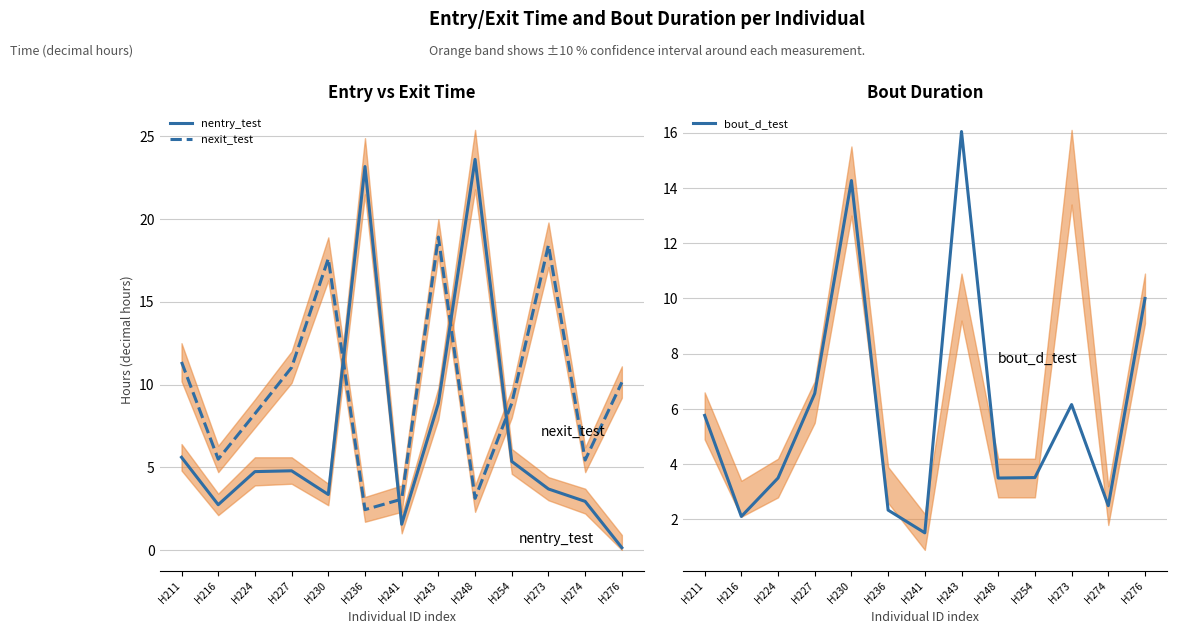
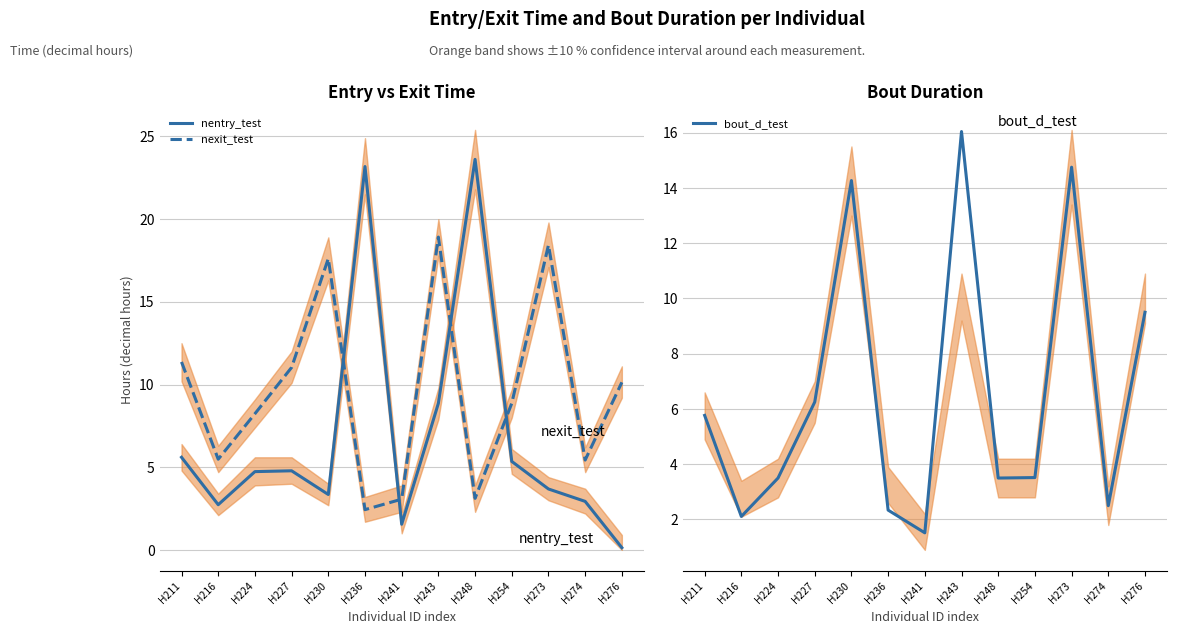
  {
    "Bout Duration": {
      "bout_d_test": {
        "H211": 5.8,
        "H216": 2.1,
        "H224": 3.5,
-       "H227": 6.6,
+       "H227": 6.3,
        "H230": 14.3,
        "H236": 2.3,
        "H241": 1.5,
        "H243": 16.0,
        "H248": 3.5,
        "H254": 3.5,
-       "H273": 6.2,
+       "H273": 14.8,
        "H274": 2.5,
-       "H276": 10.0
+       "H276": 9.5
      }
    }
  }
